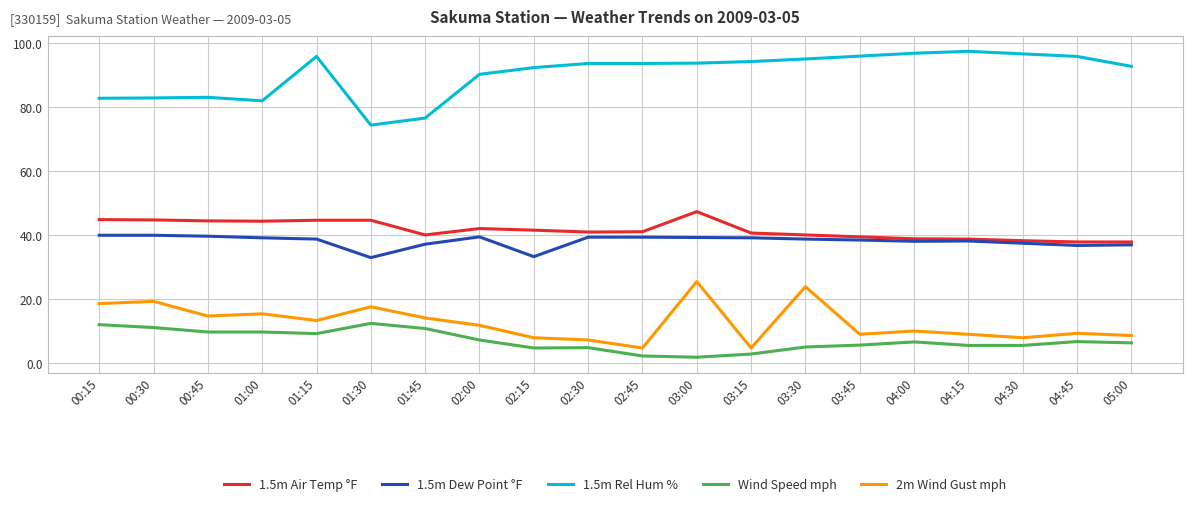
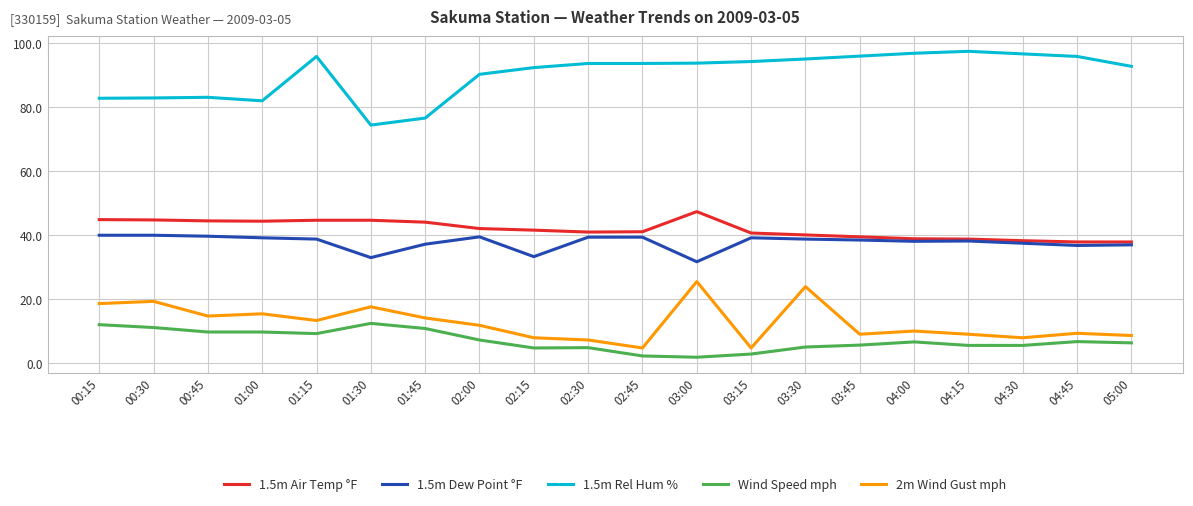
  {
    "1.5m Air Temp °F": {
      "00:15": 45,
      "00:30": 45,
      "00:45": 44,
      "01:00": 44,
      "01:15": 45,
      "01:30": 45,
-     "01:45": 40,
+     "01:45": 44,
      "02:00": 42,
      "02:15": 42,
      "02:30": 41,
      "02:45": 41,
      "03:00": 47,
      "03:15": 41,
      "03:30": 40,
      "03:45": 39,
      "04:00": 39,
      "04:30": 38,
      "04:45": 38,
      "05:00": 38
    },
    "1.5m Dew Point °F": {
      "00:15": 40,
      "00:30": 40,
      "00:45": 40,
      "01:00": 39,
      "01:15": 39,
      "01:30": 33,
      "01:45": 37,
      "02:00": 39,
      "02:15": 33,
      "02:30": 39,
      "02:45": 39,
-     "03:00": 39,
+     "03:00": 32,
      "03:15": 39,
      "03:30": 39,
      "03:45": 38,
      "04:00": 38,
      "04:30": 37,
      "04:45": 37,
      "05:00": 37
    },
    "1.5m Rel Hum %": {
      "00:15": 83,
      "00:30": 83,
      "00:45": 83,
      "01:00": 82,
      "01:15": 96,
      "01:30": 74,
      "01:45": 77,
      "02:00": 90,
      "02:15": 92,
      "02:30": 94,
      "02:45": 94,
      "03:00": 94,
      "03:15": 94,
      "03:30": 95,
      "03:45": 96,
      "04:00": 97,
      "04:15": 98,
      "04:30": 97,
      "04:45": 96,
      "05:00": 93
    },
    "Wind Speed mph": {
      "00:15": 12,
      "00:30": 11,
      "00:45": 10,
      "01:00": 10,
      "01:15": 9,
      "01:30": 12,
      "01:45": 11,
      "02:00": 7,
      "02:15": 5,
      "02:30": 5,
      "02:45": 2,
      "03:00": 2,
      "03:15": 3,
      "03:30": 5,
      "03:45": 6,
      "04:00": 7,
      "04:15": 5,
      "04:30": 5,
      "04:45": 7,
      "05:00": 6
    },
    "2m Wind Gust mph": {
      "00:15": 19,
      "00:30": 19,
      "00:45": 15,
      "01:00": 15,
      "01:15": 13,
      "01:30": 18,
      "01:45": 14,
      "02:00": 12,
      "02:15": 8,
      "02:30": 7,
      "02:45": 5,
      "03:00": 25,
      "03:15": 5,
      "03:30": 24,
      "03:45": 9,
      "04:00": 10,
      "04:15": 9,
      "04:30": 8,
      "04:45": 9,
      "05:00": 9
    }
  }
